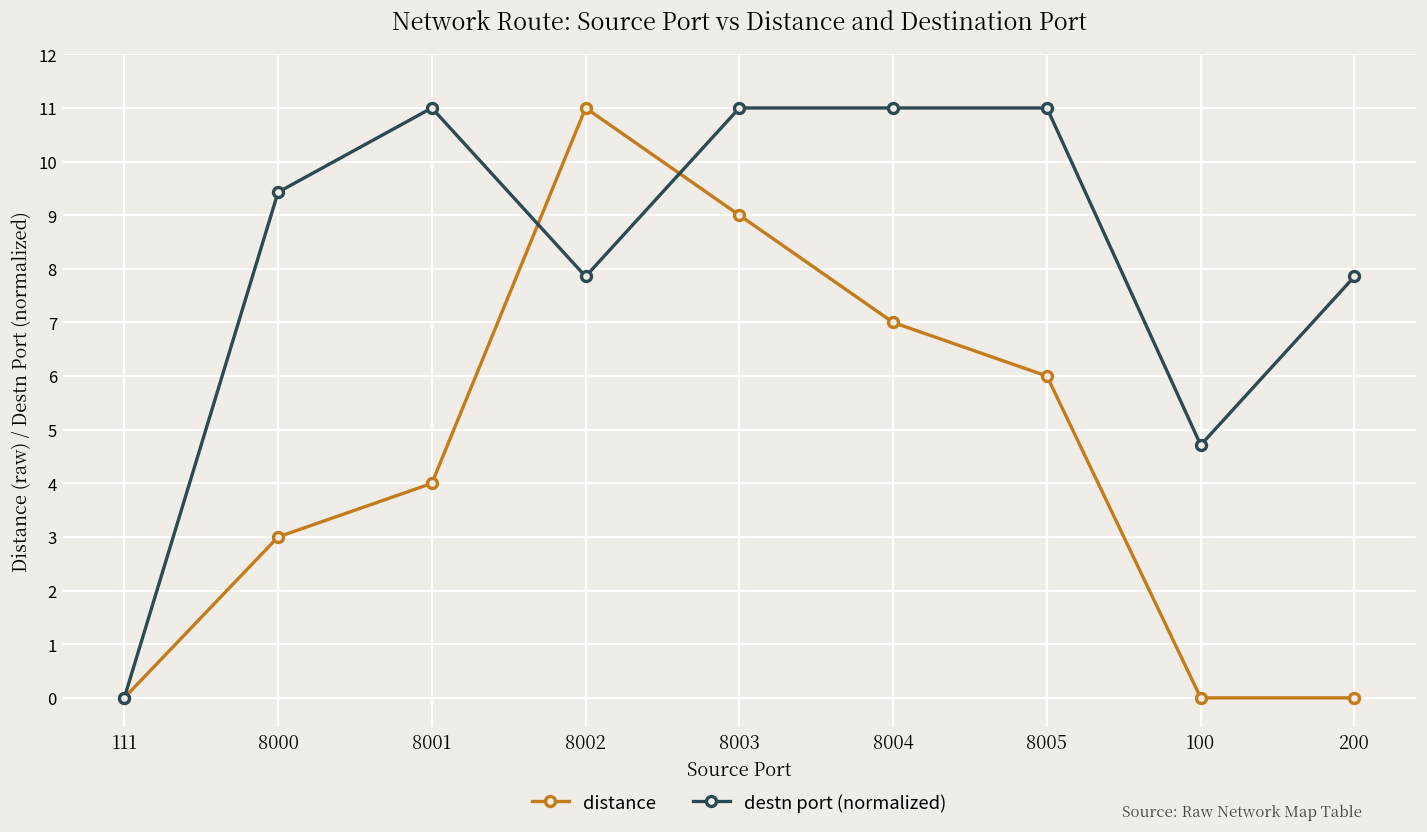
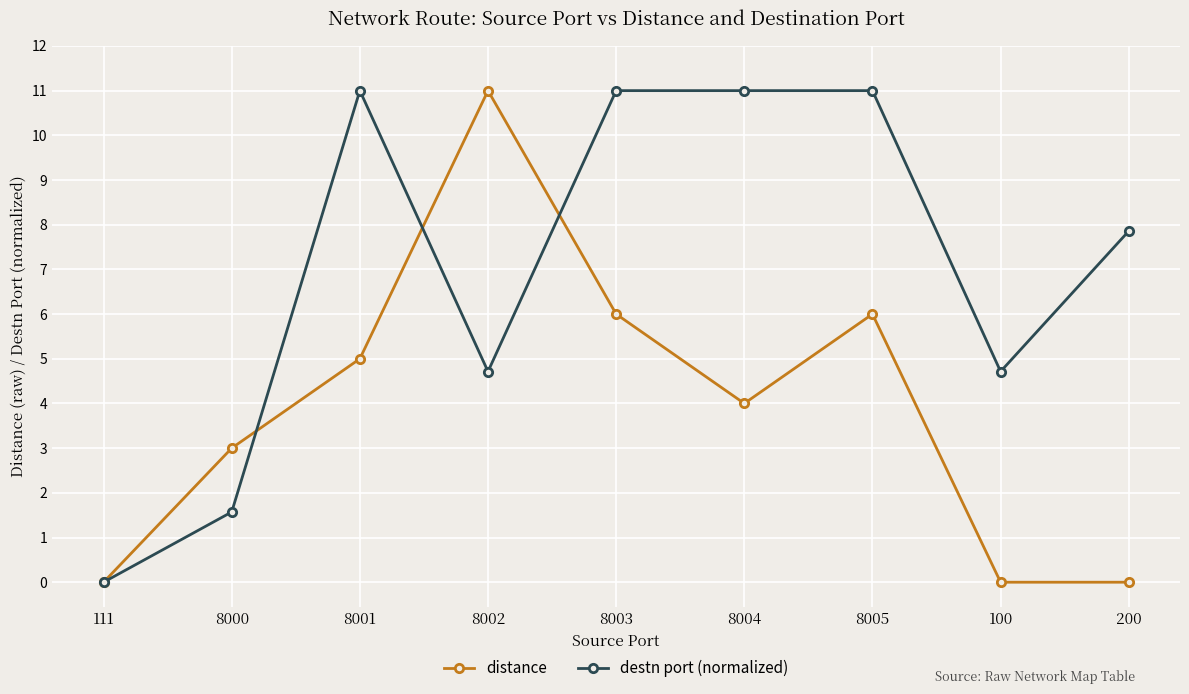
  {
    "distance": {
      "8000": 3,
-     "8001": 4,
+     "8001": 5,
      "8002": 11,
-     "8003": 9,
-     "8004": 7,
+     "8003": 6,
+     "8004": 4,
      "8005": 6,
      "100": 0,
      "200": 0
    },
    "destn port (normalized)": {
-     "8000": 9.4,
+     "8000": 1.6,
      "8001": 11.0,
-     "8002": 7.9,
+     "8002": 4.7,
      "8003": 11.0,
      "8004": 11.0,
      "8005": 11.0,
      "100": 4.7,
      "200": 7.9
    }
  }
